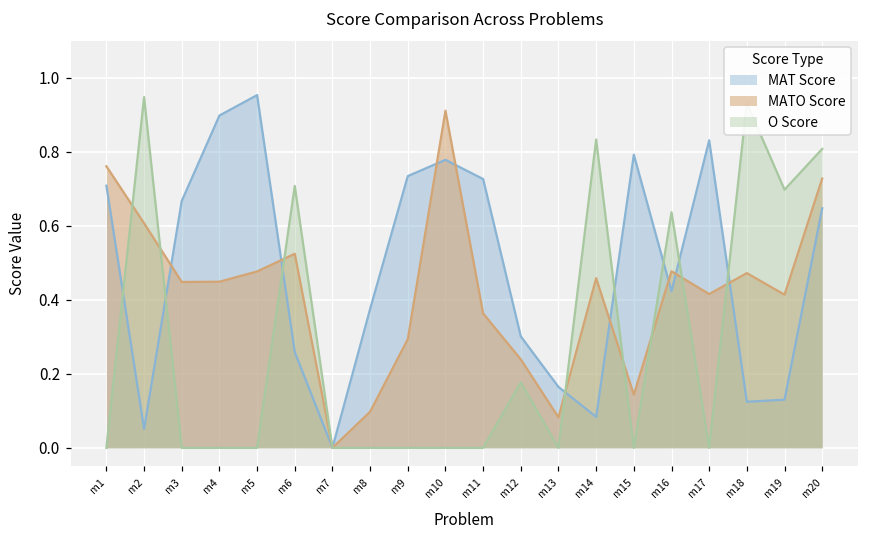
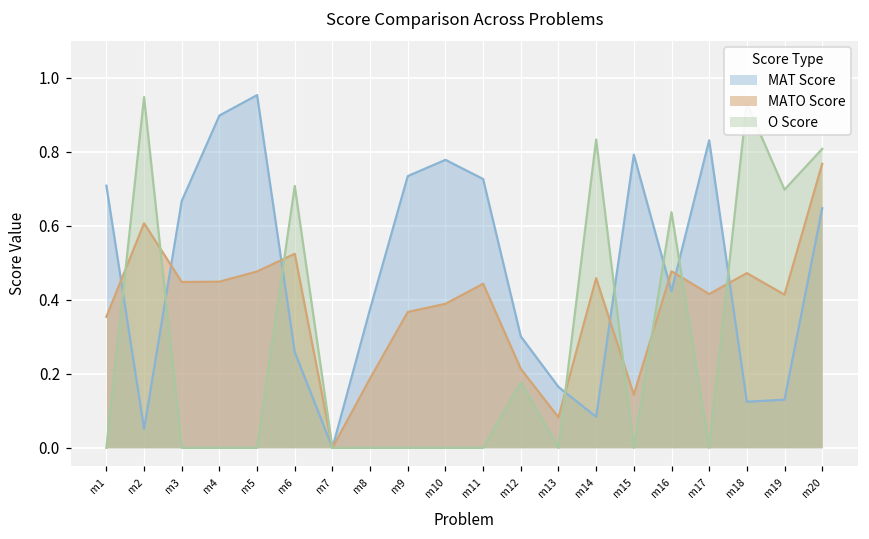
  {
    "MATO Score": {
-     "m1": 0.76,
+     "m1": 0.35,
      "m2": 0.61,
      "m3": 0.45,
      "m4": 0.45,
      "m5": 0.48,
      "m6": 0.52,
-     "m8": 0.10,
-     "m9": 0.29,
-     "m10": 0.91,
-     "m11": 0.36,
-     "m12": 0.24,
+     "m8": 0.19,
+     "m9": 0.37,
+     "m10": 0.39,
+     "m11": 0.44,
+     "m12": 0.21,
      "m13": 0.08,
      "m14": 0.46,
      "m15": 0.14,
      "m16": 0.48,
      "m17": 0.42,
      "m18": 0.47,
      "m19": 0.41,
-     "m20": 0.73
+     "m20": 0.77
    }
  }
